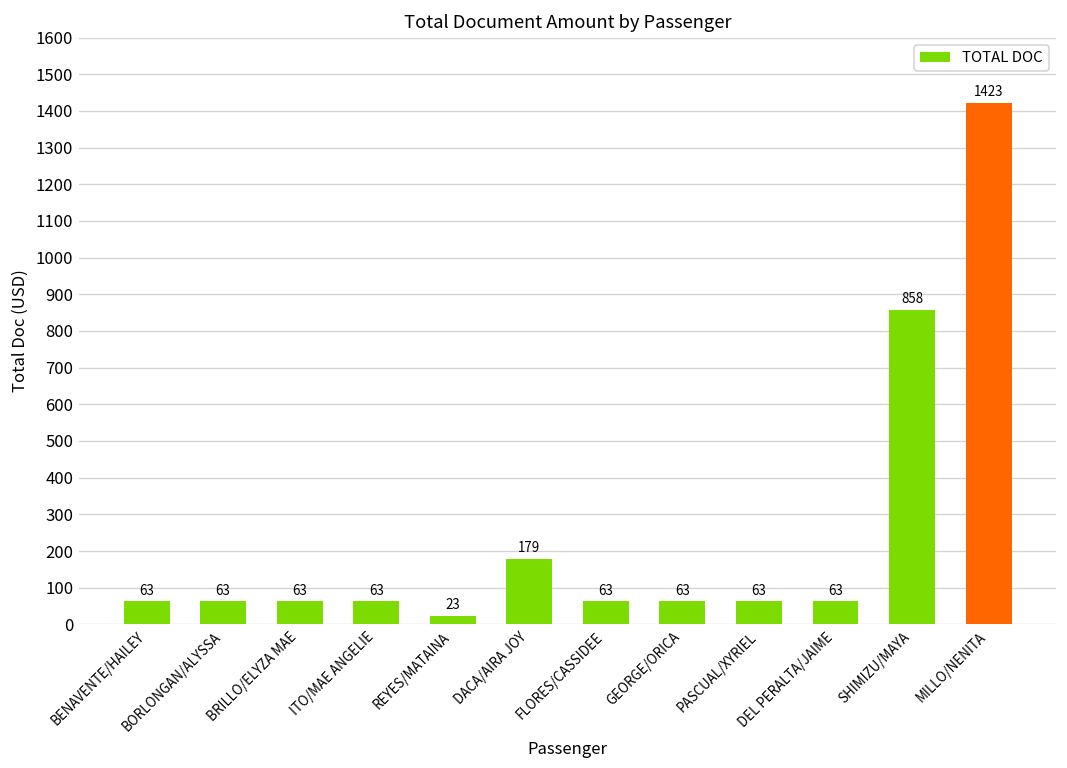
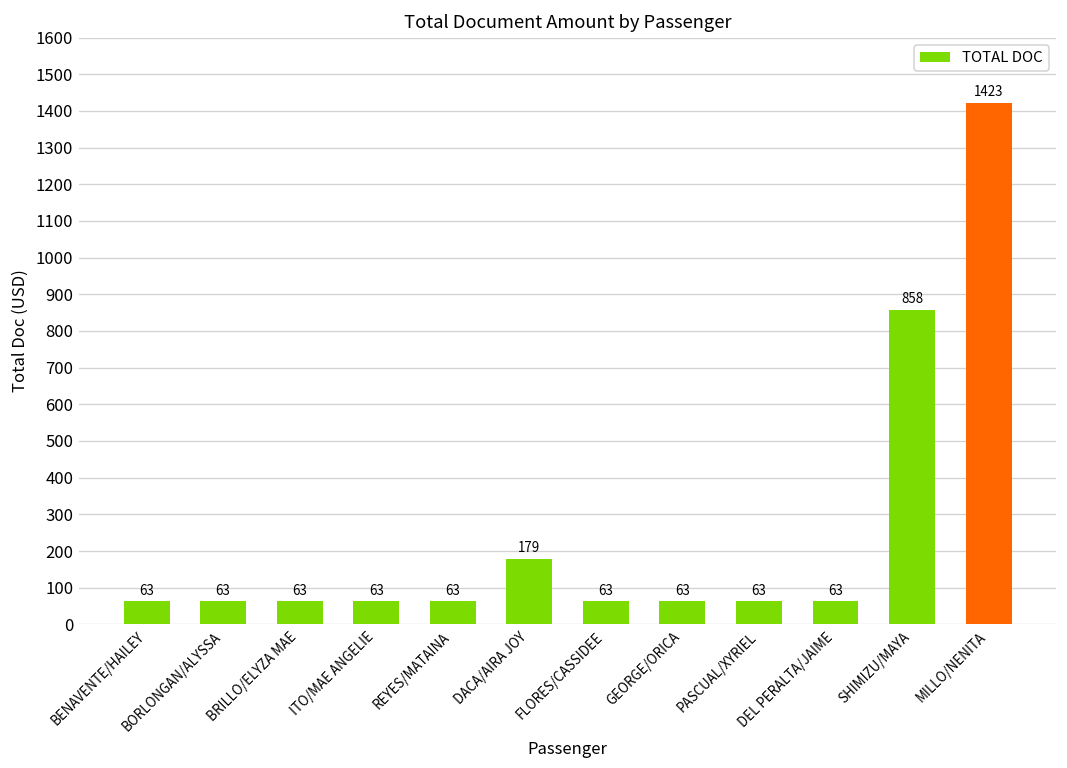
  {
    "BENAVENTE/HAILEY": 63,
    "BORLONGAN/ALYSSA": 63,
    "BRILLO/ELYZA MAE": 63,
    "ITO/MAE ANGELIE": 63,
-   "REYES/MATAINA": 23,
+   "REYES/MATAINA": 63,
    "DACA/AIRA JOY": 179,
    "FLORES/CASSIDEE": 63,
    "GEORGE/ORICA": 63,
    "PASCUAL/XYRIEL": 63,
    "DEL PERALTA/JAIME": 63,
    "SHIMIZU/MAYA": 858,
    "MILLO/NENITA": 1423
  }
